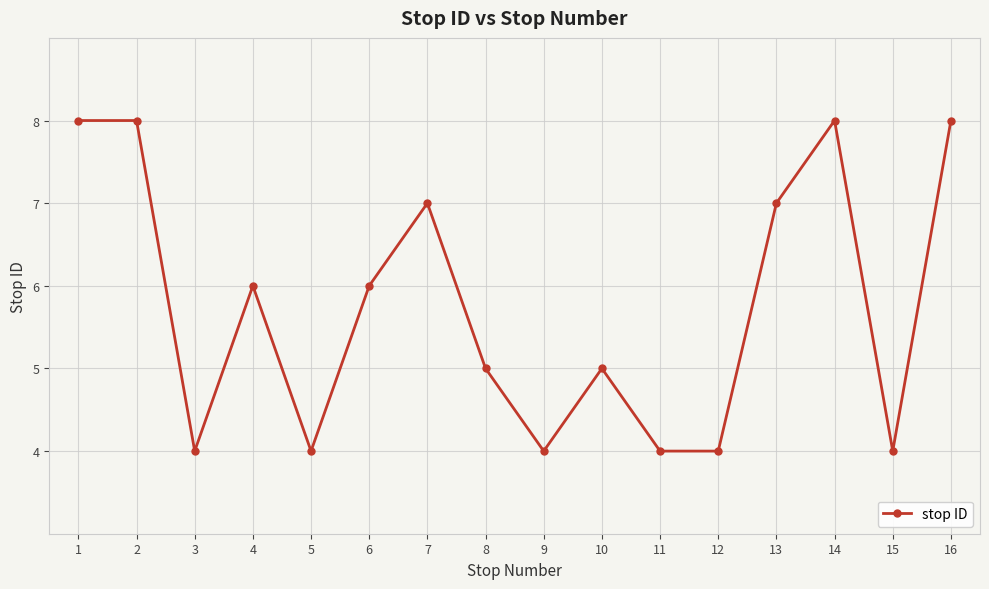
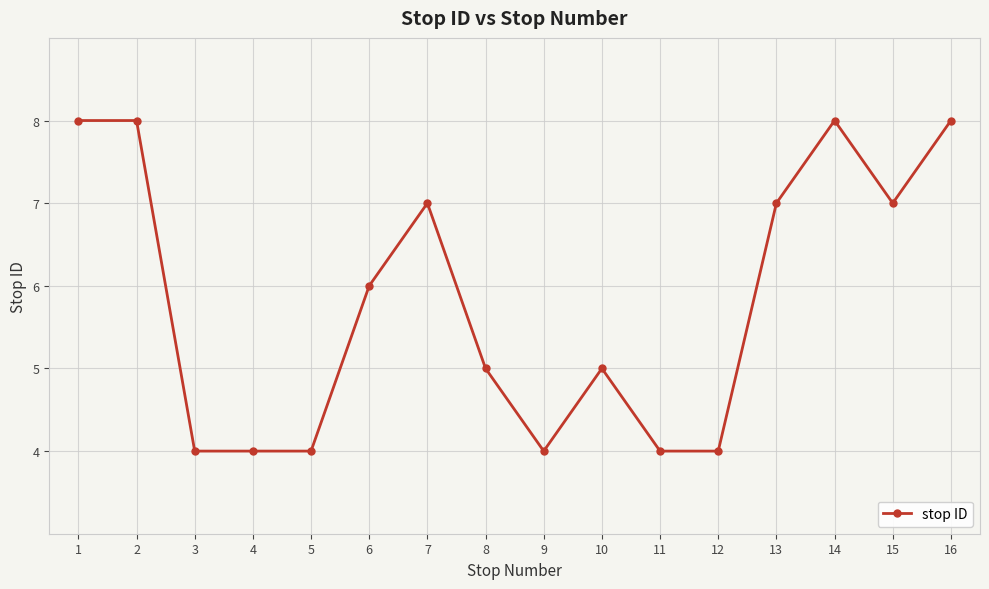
  {
    "1": 8,
    "2": 8,
    "3": 4,
-   "4": 6,
+   "4": 4,
    "5": 4,
    "6": 6,
    "7": 7,
    "8": 5,
    "9": 4,
    "10": 5,
    "11": 4,
    "12": 4,
    "13": 7,
    "14": 8,
-   "15": 4,
+   "15": 7,
    "16": 8
  }
